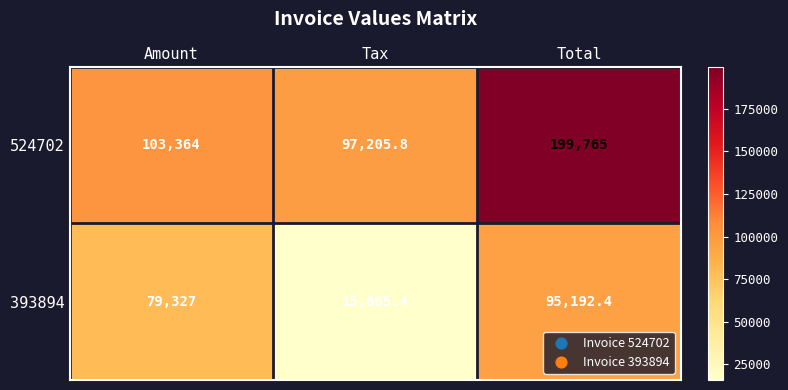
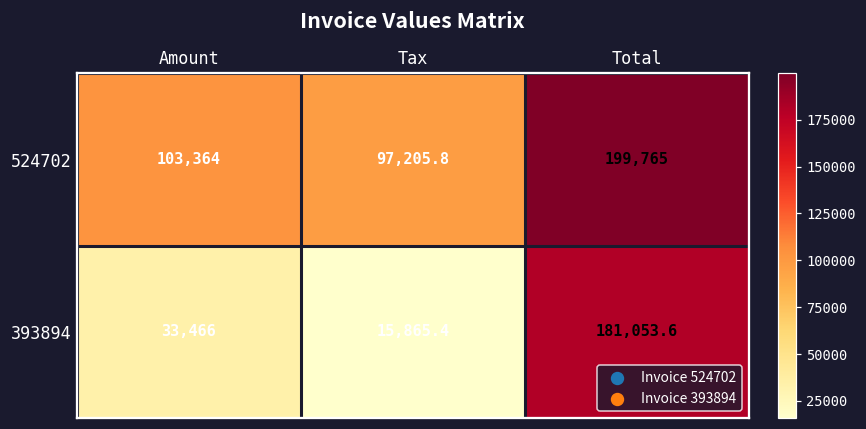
  {
    "524702": {
      "Amount": "103,364",
      "Tax": "97,205.8",
      "Total": "199,765"
    },
    "393894": {
-     "Amount": "79,327",
+     "Amount": "33,466",
      "Tax": "15,865.4",
-     "Total": "95,192.4"
+     "Total": "181,053.6"
    }
  }
